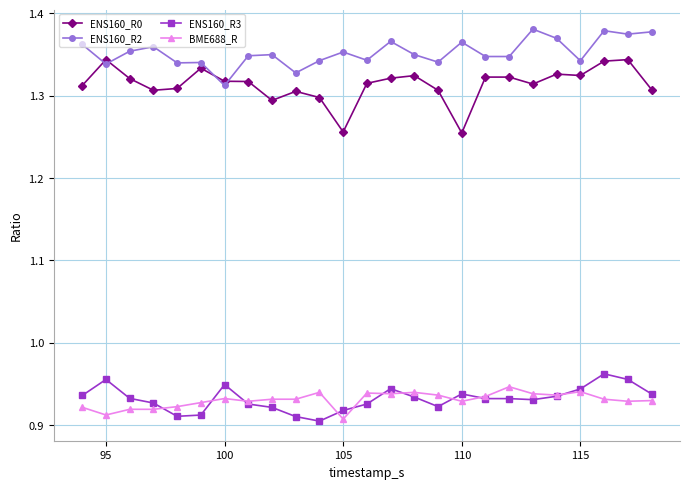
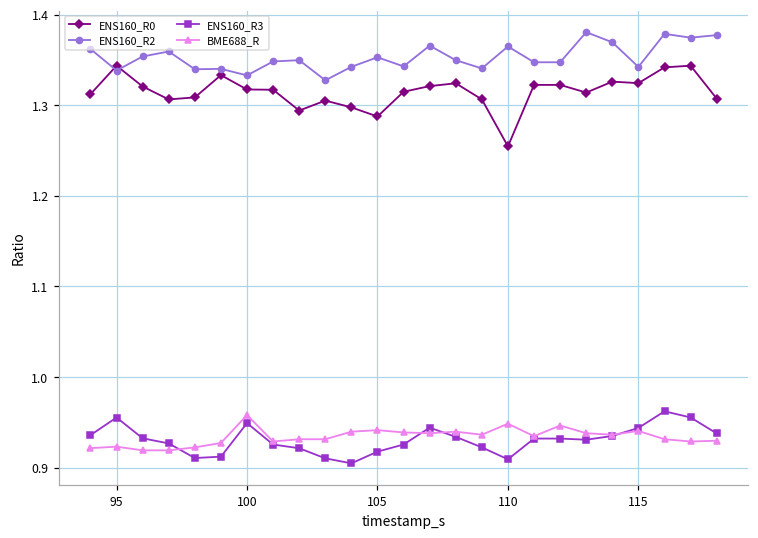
  {
    "ENS160_R0": {
      "95": 1.34,
      "100": 1.32,
-     "105": 1.26,
+     "105": 1.29,
      "110": 1.25,
      "115": 1.32
    },
    "ENS160_R2": {
      "95": 1.34,
-     "100": 1.31,
+     "100": 1.33,
      "105": 1.35,
      "110": 1.37,
      "115": 1.34
    },
    "ENS160_R3": {
      "95": 0.96,
      "100": 0.95,
      "105": 0.92,
-     "110": 0.94,
+     "110": 0.91,
      "115": 0.94
    },
    "BME688_R": {
-     "95": 0.91,
-     "100": 0.93,
-     "105": 0.91,
-     "110": 0.93,
+     "95": 0.92,
+     "100": 0.96,
+     "105": 0.94,
+     "110": 0.95,
      "115": 0.94
    }
  }
